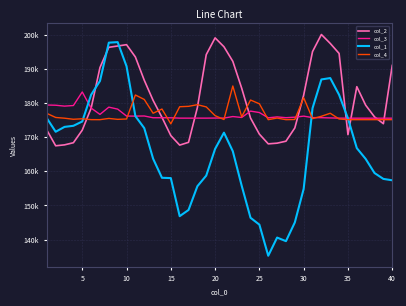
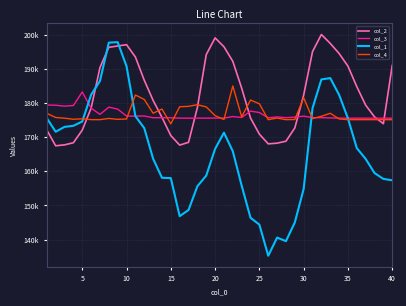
  {
    "col_2": {
      "5": 172000,
      "10": 197000,
      "15": 170000,
      "20": 199000,
      "25": 171000,
-     "35": 171000,
+     "35": 191000,
      "40": 191000
    },
    "col_3": {
      "5": 183000,
      "10": 176000,
      "15": 176000,
      "25": 177000,
      "30": 176000
    },
    "col_1": {
      "5": 175000,
      "10": 191000,
      "15": 158000,
      "20": 167000,
      "25": 144000,
      "30": 155000,
      "40": 157000
    },
    "col_4": {
      "5": 175000,
      "10": 175000,
      "15": 174000,
      "25": 180000
    }
  }
